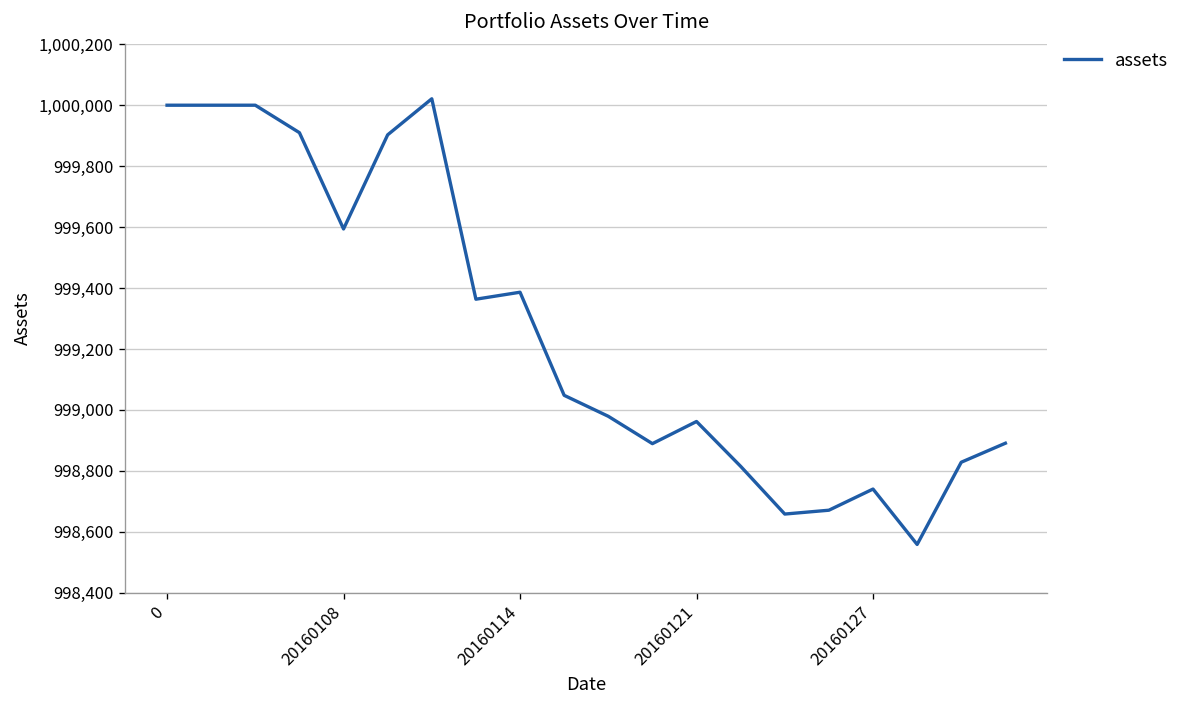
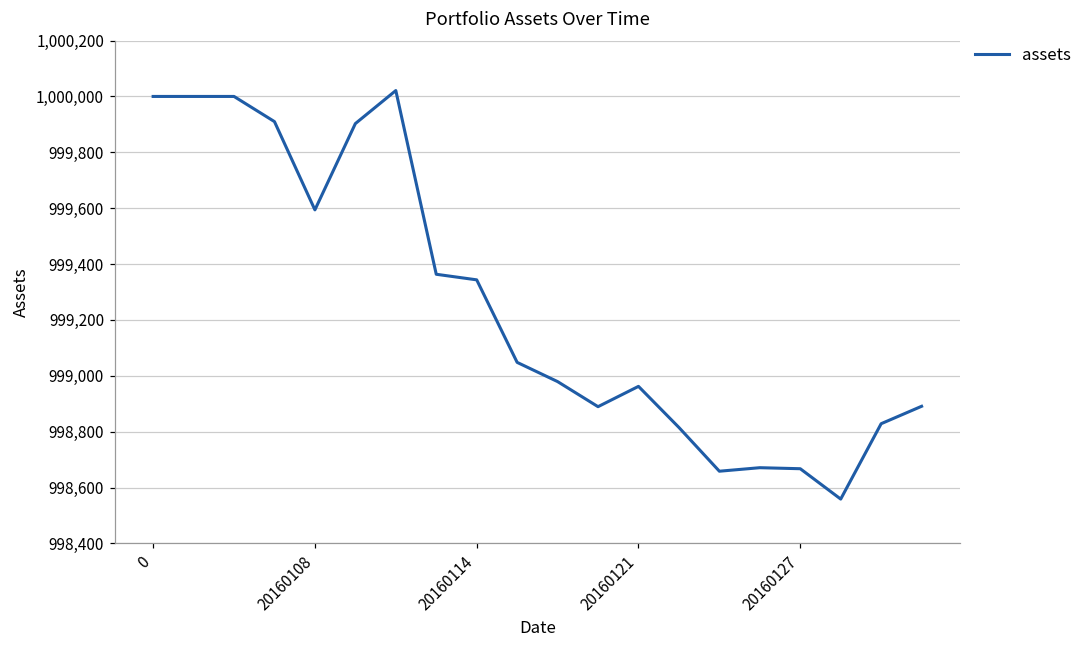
  {
    "0": "1,000,000",
    "20160108": "999,590",
-   "20160114": "999,390",
+   "20160114": "999,340",
    "20160121": "998,960",
-   "20160127": "998,740"
+   "20160127": "998,670"
  }
